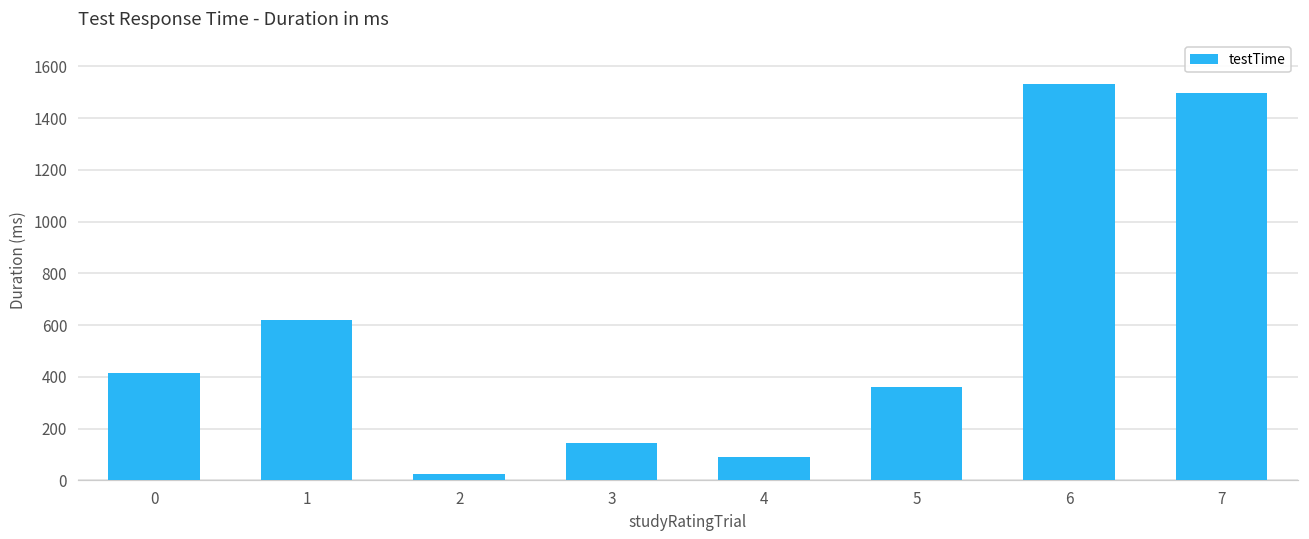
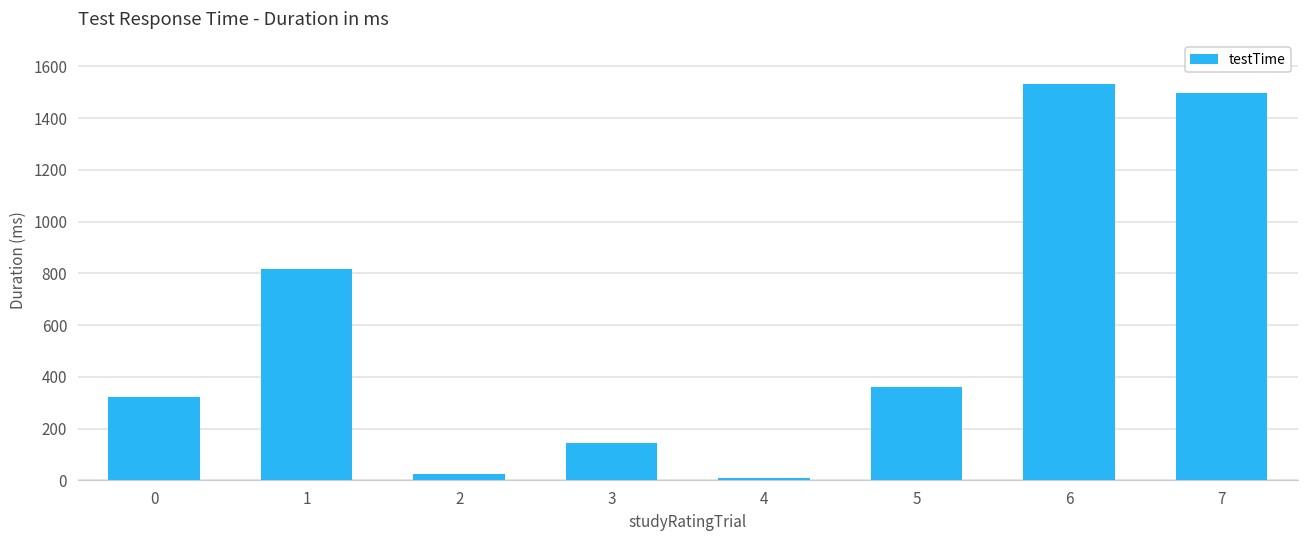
  {
-   "0": 410,
-   "1": 620,
+   "0": 320,
+   "1": 820,
    "2": 30,
    "3": 140,
-   "4": 90,
+   "4": 10,
    "5": 360,
    "6": 1530,
    "7": 1500
  }
